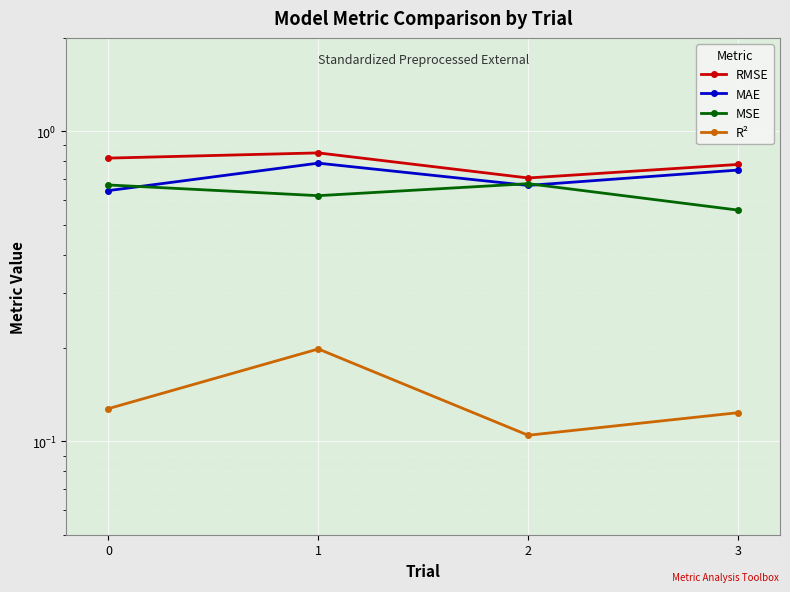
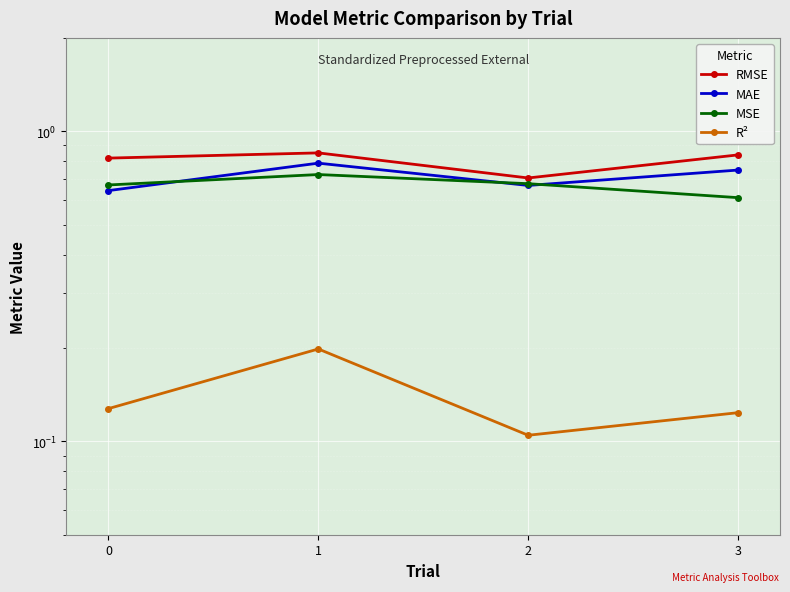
  {
    "RMSE": {
      "0": 0.82,
      "1": 0.85,
      "2": 0.71,
-     "3": 0.78
+     "3": 0.84
    },
    "MAE": {
      "0": 0.64,
      "1": 0.79,
      "3": 0.75
    },
    "MSE": {
      "0": 0.67,
-     "1": 0.62,
-     "3": 0.56
+     "1": 0.73,
+     "3": 0.61
    },
    "R²": {
      "0": 0.128,
      "1": 0.20,
      "2": 0.105,
      "3": 0.124
    }
  }
